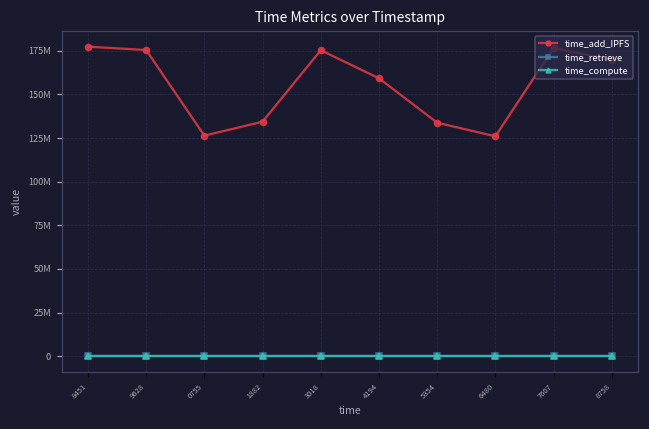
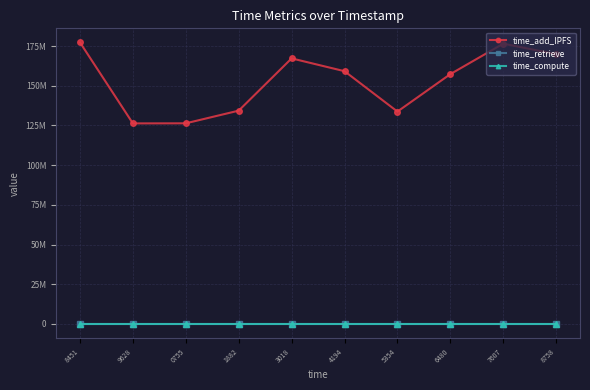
  {
    "time_add_IPFS": {
      "8451": 177000000,
-     "9628": 175000000,
+     "9628": 126000000,
      "0755": 126000000,
      "1882": 134000000,
-     "3018": 175000000,
+     "3018": 167000000,
      "4194": 159000000,
      "5354": 134000000,
-     "6480": 126000000
+     "6480": 157000000
    },
    "time_compute": {
      "8451": 0,
      "9628": 0,
      "0755": 0,
      "1882": 0,
      "3018": 0,
      "4194": 0,
      "5354": 0,
      "6480": 0,
      "7607": 0,
      "8758": 0
    }
  }
